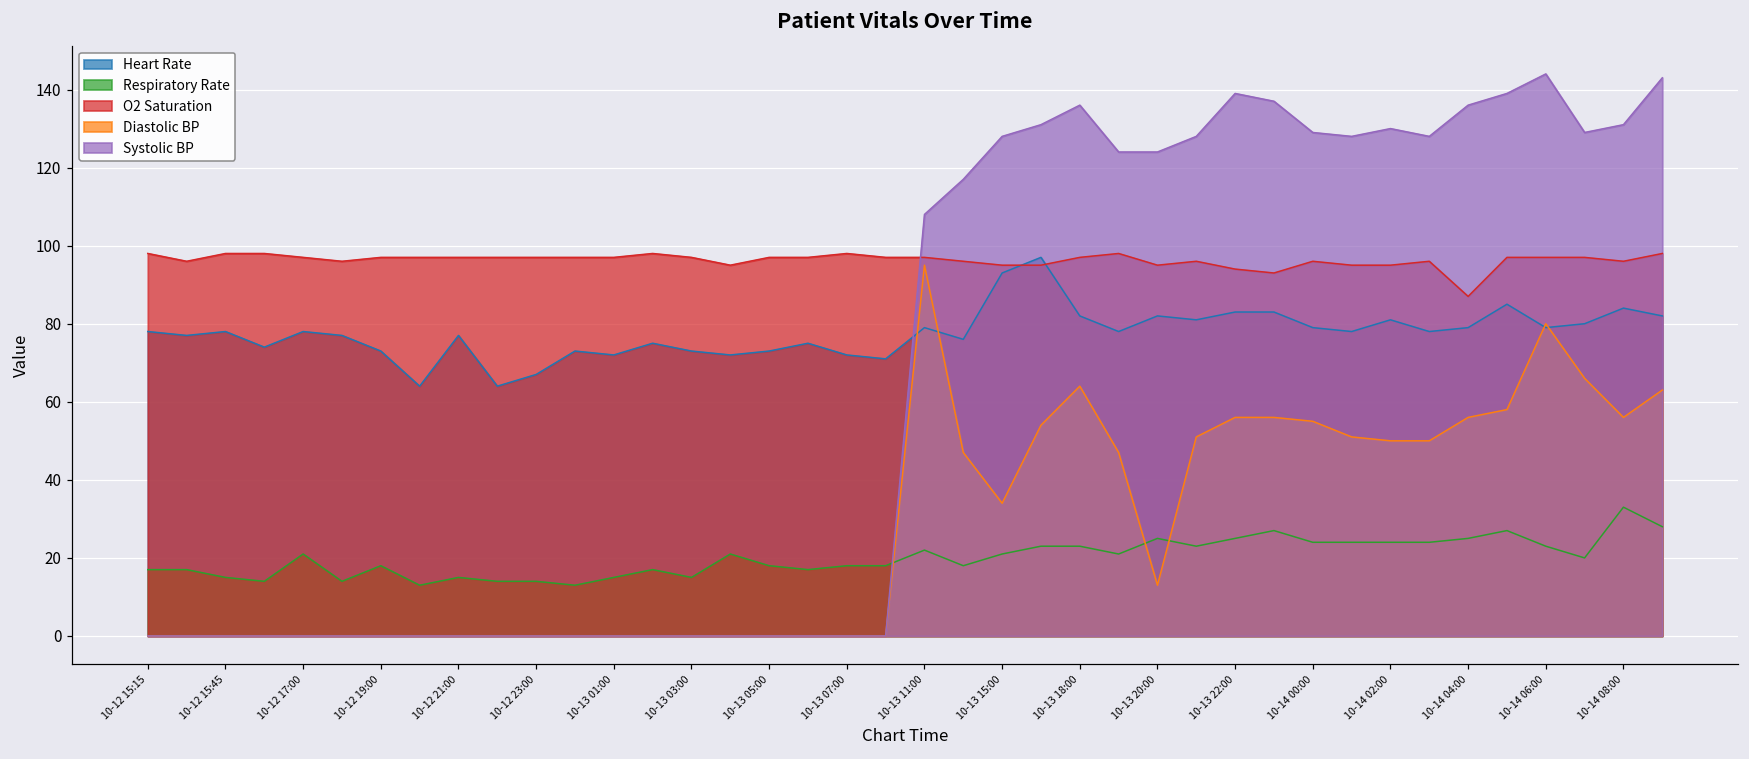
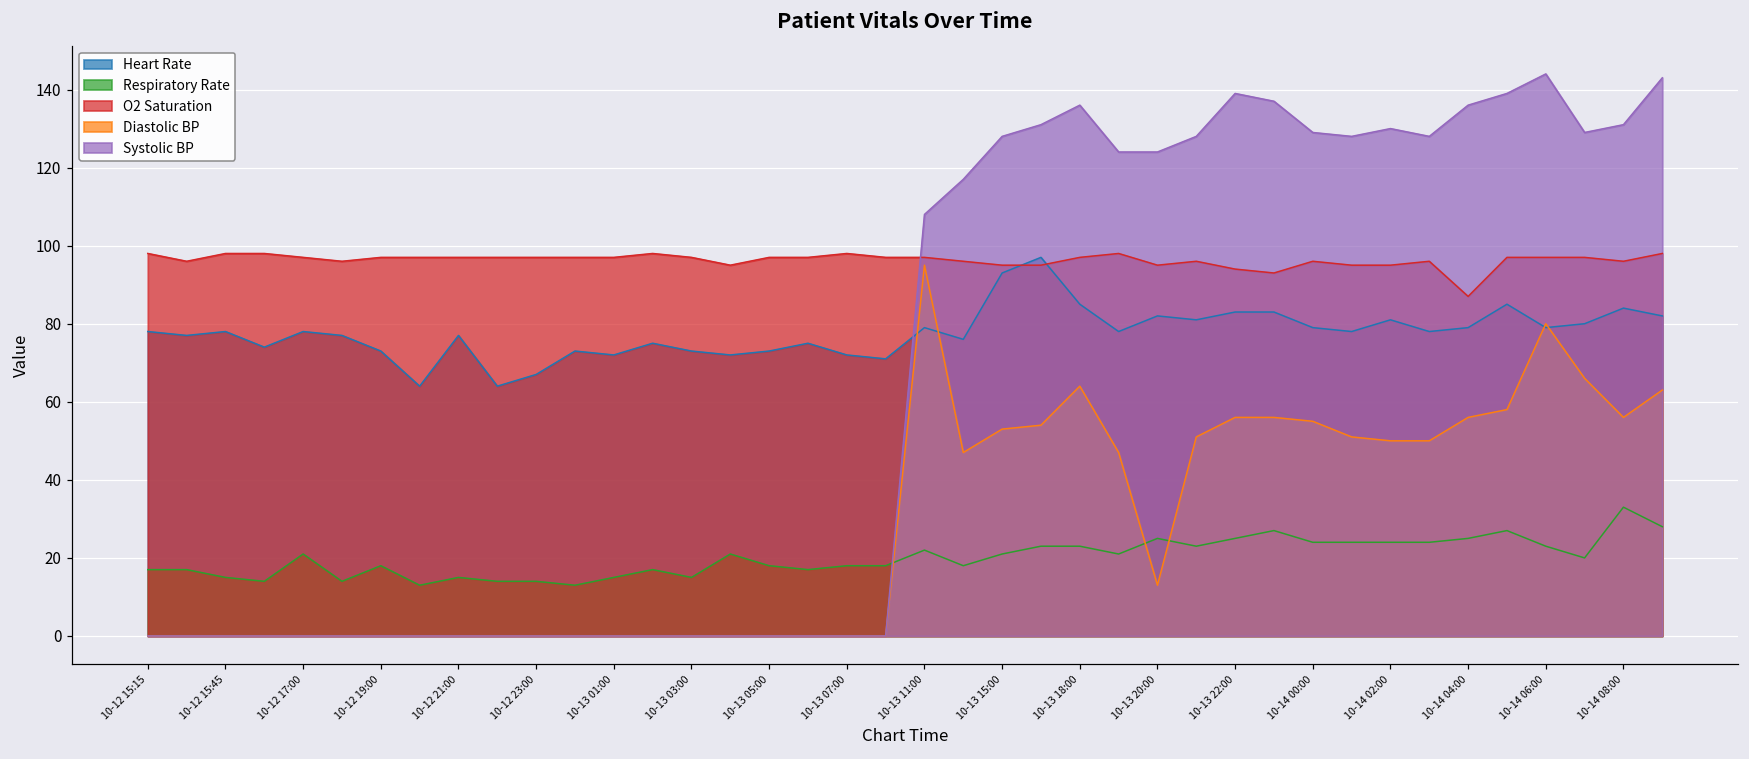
  {
    "Heart Rate": {
      "10-12 15:15": 78,
      "10-12 15:45": 78,
      "10-12 17:00": 78,
      "10-12 19:00": 73,
      "10-12 21:00": 77,
      "10-12 23:00": 67,
      "10-13 01:00": 72,
      "10-13 03:00": 73,
      "10-13 05:00": 73,
      "10-13 07:00": 72,
      "10-13 11:00": 79,
      "10-13 15:00": 93,
-     "10-13 18:00": 82,
+     "10-13 18:00": 85,
      "10-13 20:00": 82,
      "10-13 22:00": 83,
      "10-14 00:00": 79,
      "10-14 02:00": 81,
      "10-14 04:00": 79,
      "10-14 06:00": 79,
      "10-14 08:00": 84
    },
    "Respiratory Rate": {
      "10-12 15:15": 17,
      "10-12 15:45": 15,
      "10-12 17:00": 21,
      "10-12 19:00": 18,
      "10-12 21:00": 15,
      "10-12 23:00": 14,
      "10-13 01:00": 15,
      "10-13 03:00": 15,
      "10-13 05:00": 18,
      "10-13 07:00": 18,
      "10-13 11:00": 22,
      "10-13 15:00": 21,
      "10-13 18:00": 23,
      "10-13 20:00": 25,
      "10-13 22:00": 25,
      "10-14 00:00": 24,
      "10-14 02:00": 24,
      "10-14 04:00": 25,
      "10-14 06:00": 23,
      "10-14 08:00": 33
    },
    "O2 Saturation": {
      "10-12 15:15": 98,
      "10-12 15:45": 98,
      "10-12 17:00": 97,
      "10-12 19:00": 97,
      "10-12 21:00": 97,
      "10-12 23:00": 97,
      "10-13 01:00": 97,
      "10-13 03:00": 97,
      "10-13 05:00": 97,
      "10-13 07:00": 98,
      "10-13 11:00": 97,
      "10-13 15:00": 95,
      "10-13 18:00": 97,
      "10-13 20:00": 95,
      "10-13 22:00": 94,
      "10-14 00:00": 96,
      "10-14 02:00": 95,
      "10-14 04:00": 87,
      "10-14 06:00": 97,
      "10-14 08:00": 96
    },
    "Diastolic BP": {
      "10-13 11:00": 95,
-     "10-13 15:00": 34,
+     "10-13 15:00": 53,
      "10-13 18:00": 64,
      "10-13 20:00": 13,
      "10-13 22:00": 56,
      "10-14 00:00": 55,
      "10-14 02:00": 50,
      "10-14 04:00": 56,
      "10-14 06:00": 80,
      "10-14 08:00": 56
    },
    "Systolic BP": {
      "10-13 11:00": 108,
      "10-13 15:00": 128,
      "10-13 18:00": 136,
      "10-13 20:00": 124,
      "10-13 22:00": 139,
      "10-14 00:00": 129,
      "10-14 02:00": 130,
      "10-14 04:00": 136,
      "10-14 06:00": 144,
      "10-14 08:00": 131
    }
  }
